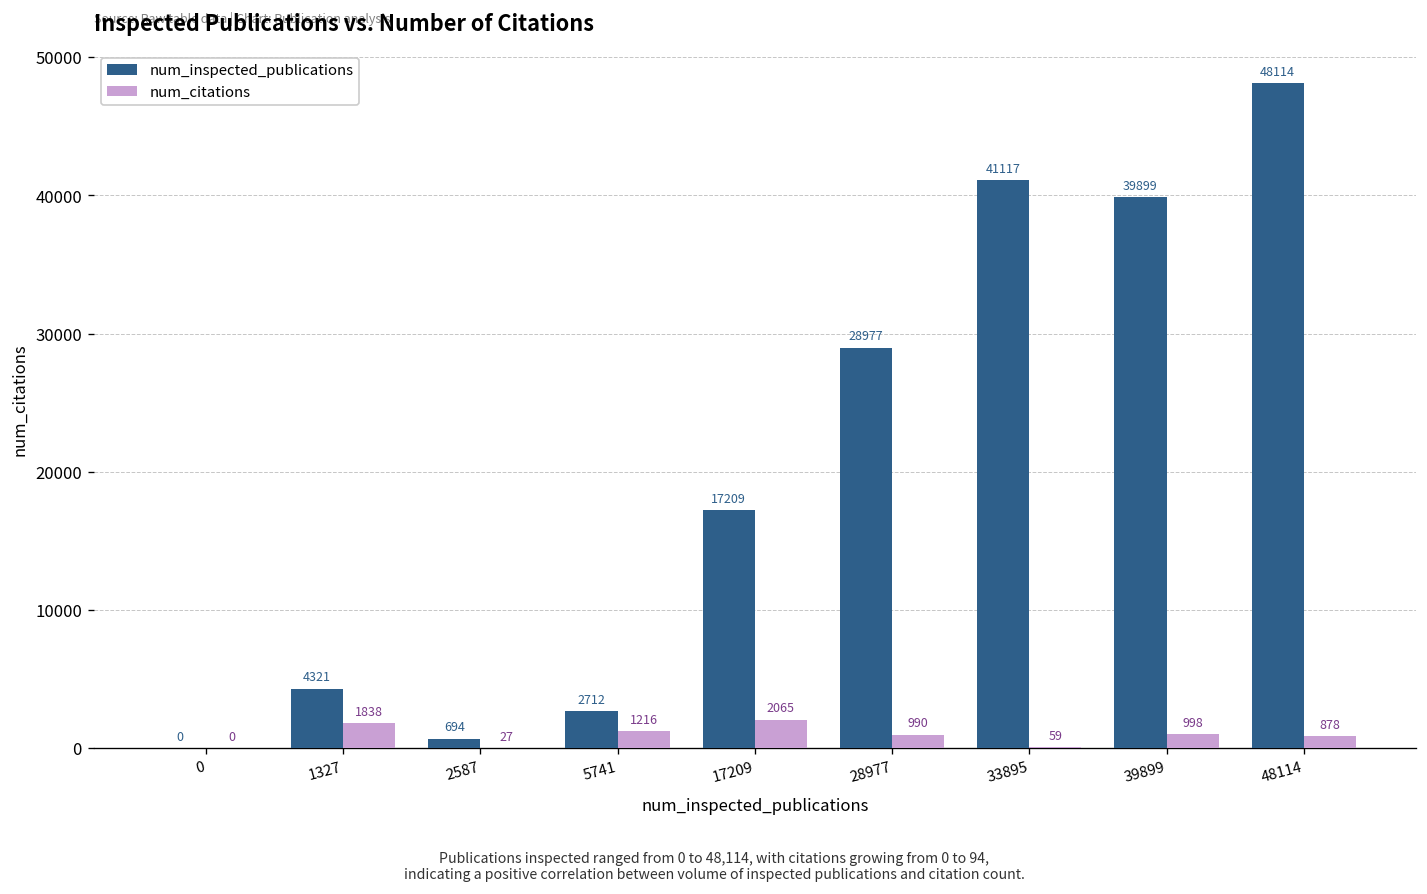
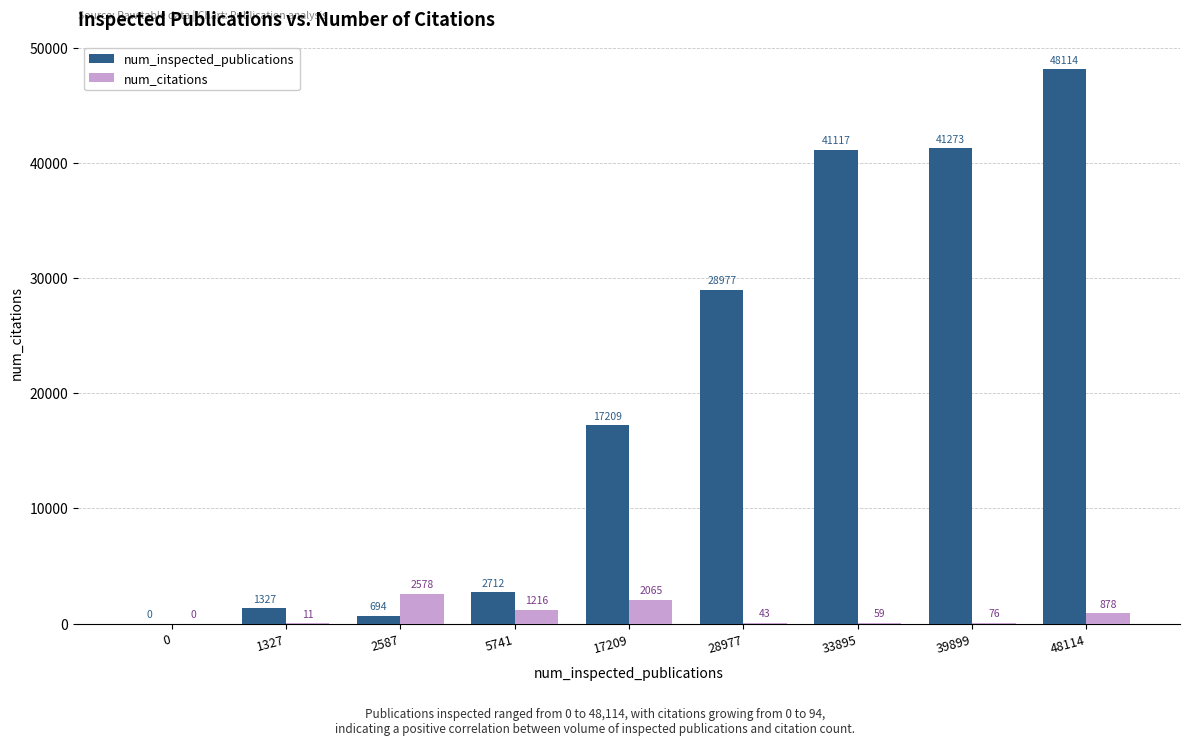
  {
    "num_inspected_publications": {
      "0": 0,
-     "1327": 4321,
+     "1327": 1327,
      "2587": 694,
      "5741": 2712,
      "17209": 17209,
      "28977": 28977,
      "33895": 41117,
-     "39899": 39899,
+     "39899": 41273,
      "48114": 48114
    },
    "num_citations": {
      "0": 0,
-     "1327": 1838,
-     "2587": 27,
+     "1327": 11,
+     "2587": 2578,
      "5741": 1216,
      "17209": 2065,
-     "28977": 990,
+     "28977": 43,
      "33895": 59,
-     "39899": 998,
+     "39899": 76,
      "48114": 878
    }
  }
